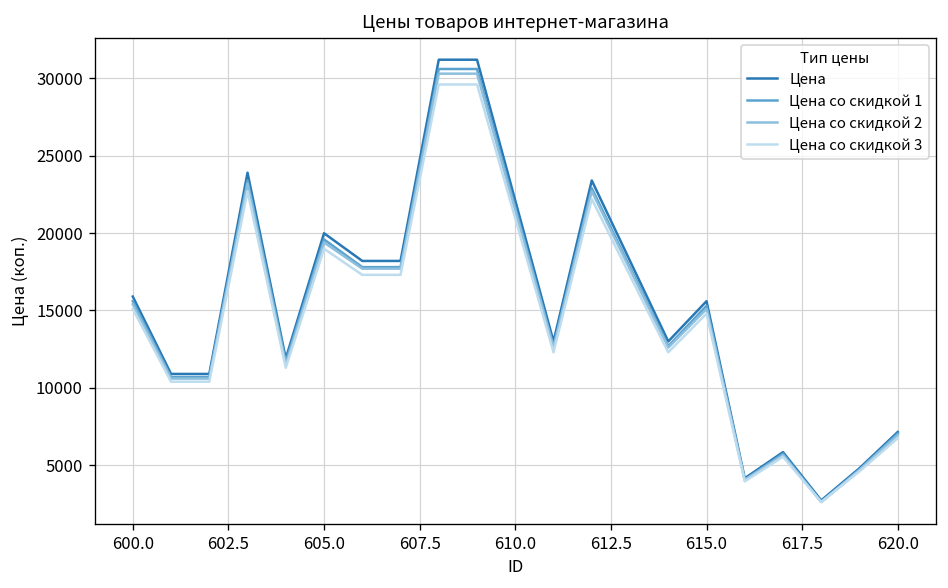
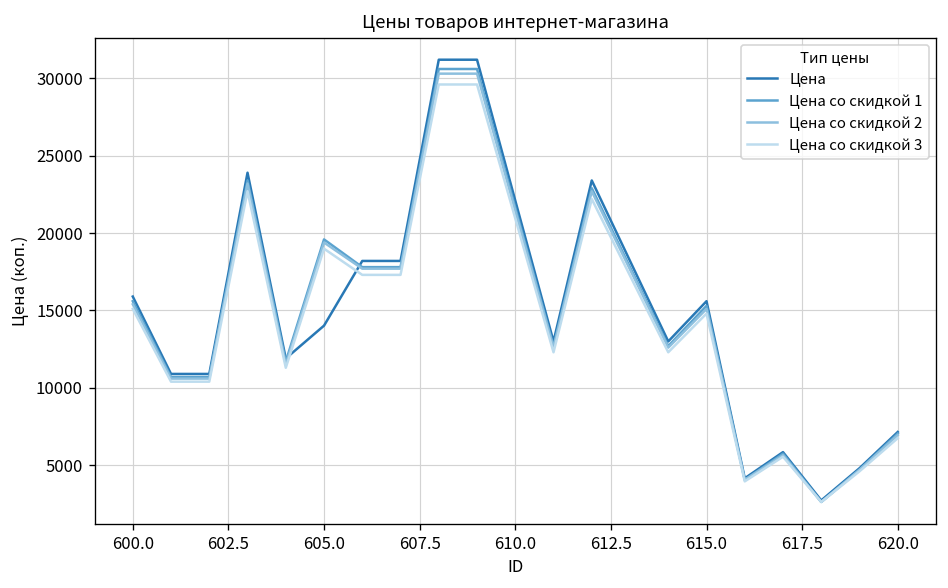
  {
    "Цена": {
      "600.0": 15900,
-     "605.0": 20000,
+     "605.0": 14000,
      "615.0": 15600
    }
  }
